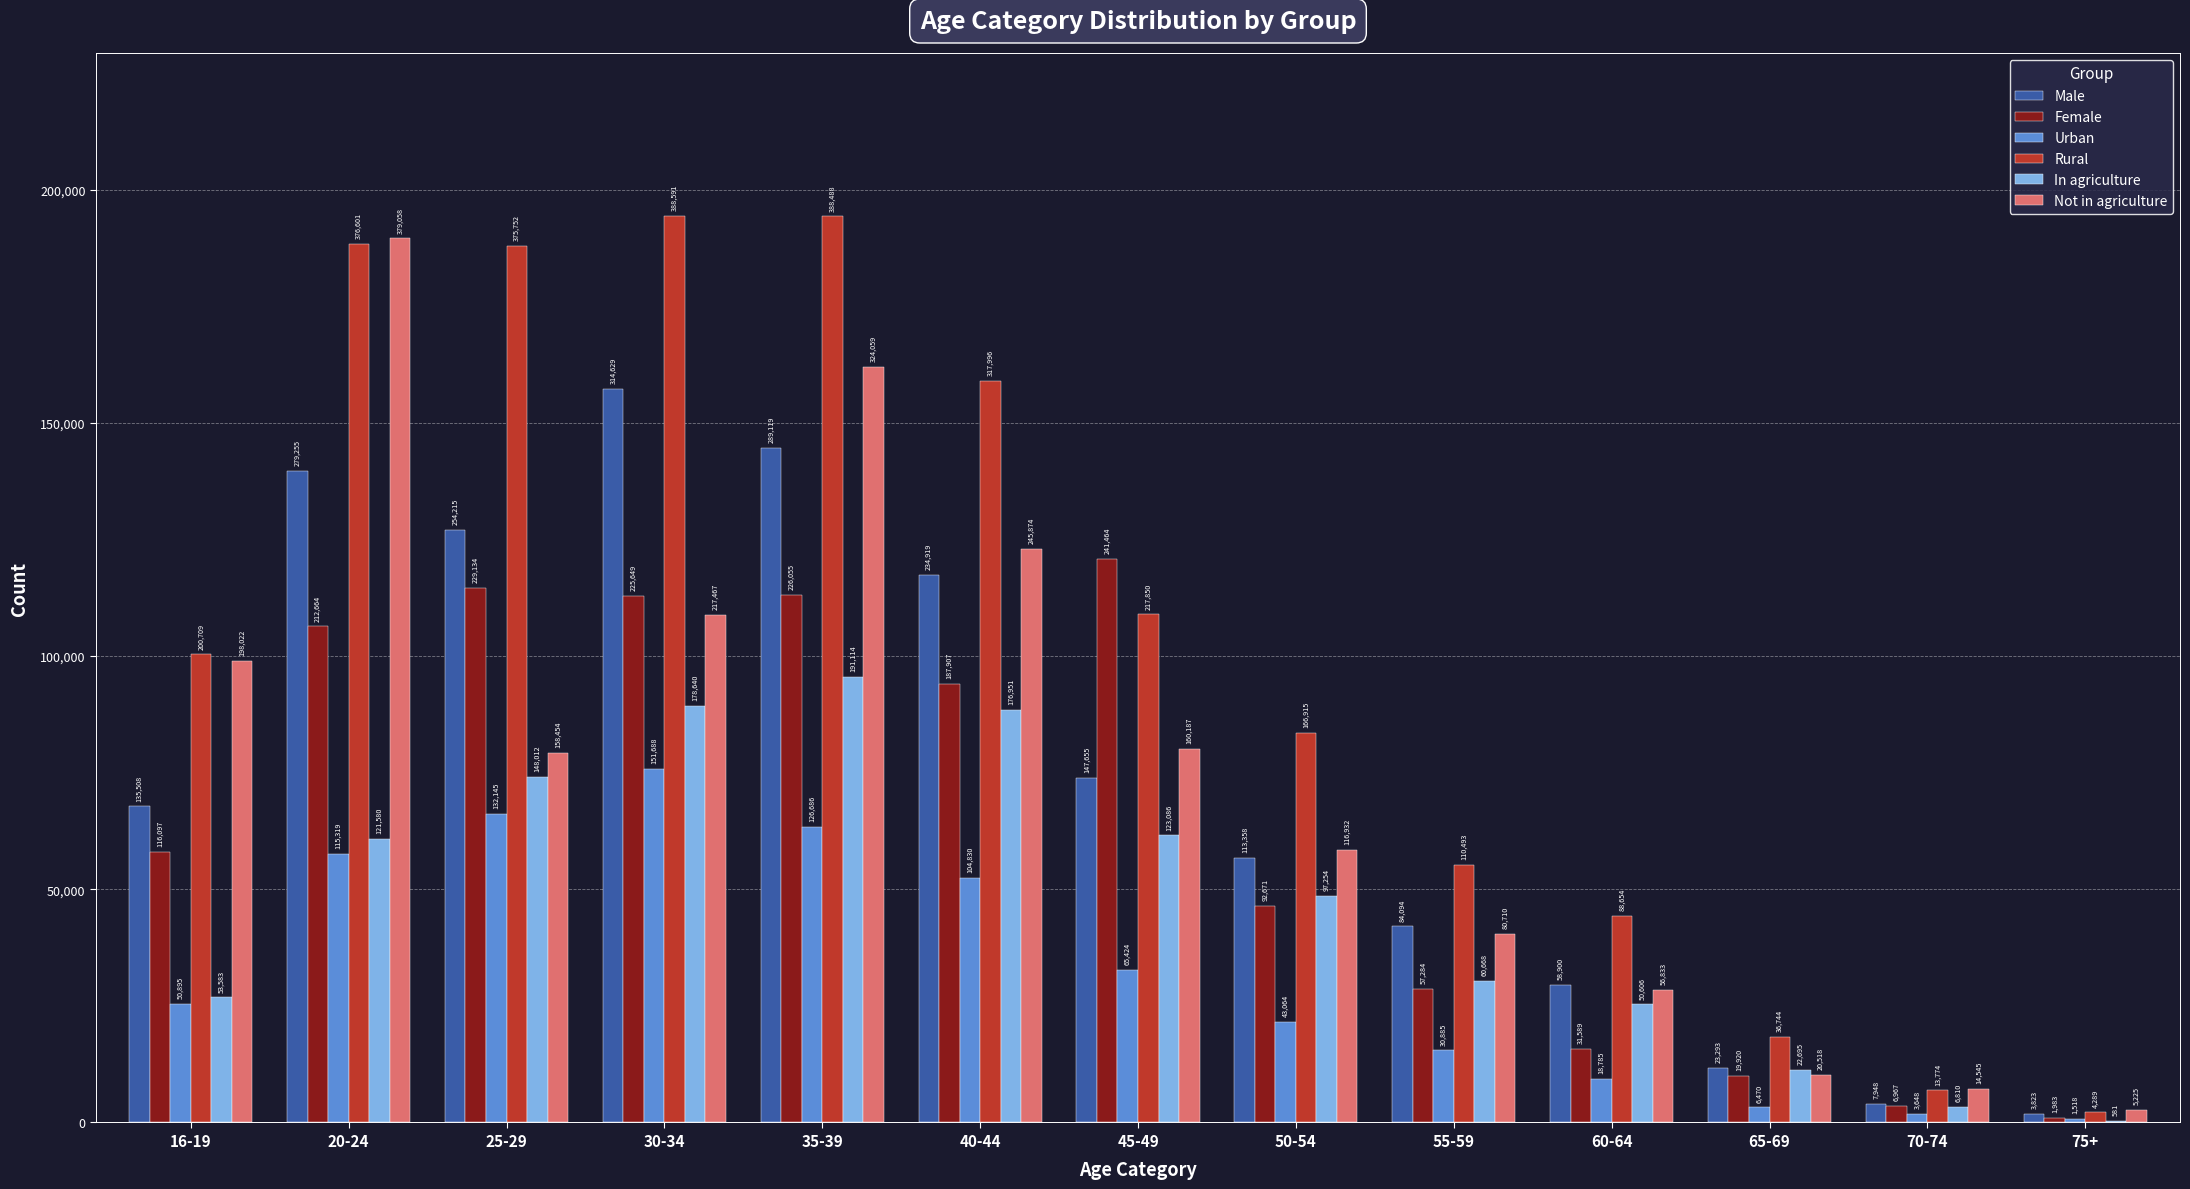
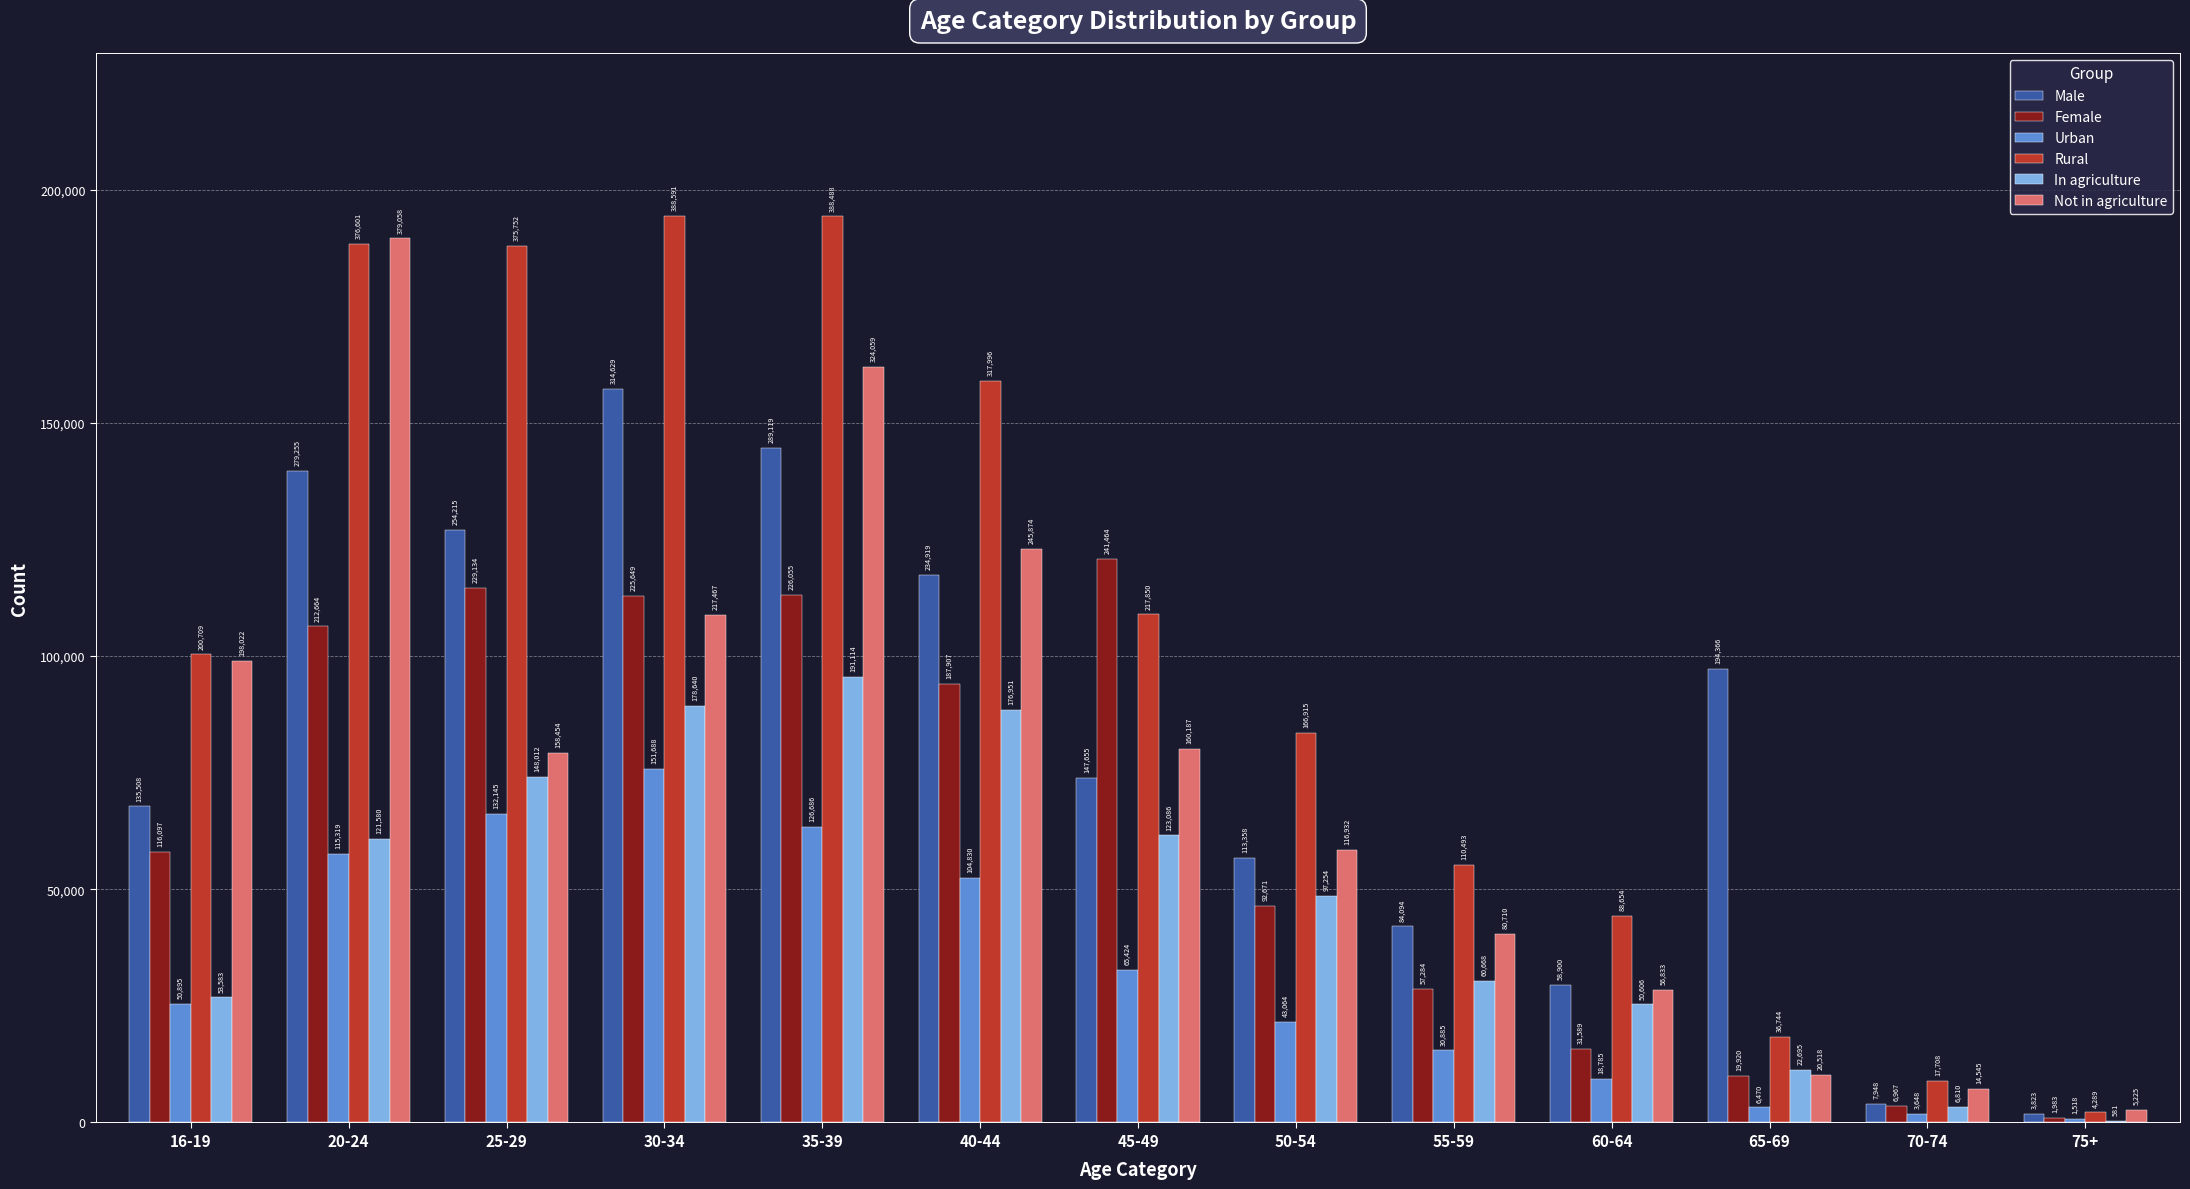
  {
    "Male": {
      "16-19": "135,508",
      "20-24": "279,255",
      "25-29": "254,215",
      "30-34": "314,629",
      "35-39": "289,119",
      "40-44": "234,919",
      "45-49": "147,655",
      "50-54": "113,358",
      "55-59": "84,094",
      "60-64": "58,900",
-     "65-69": "23,293",
+     "65-69": "194,366",
      "70-74": "7,948",
      "75+": "3,823"
    },
    "Female": {
      "16-19": "116,097",
      "20-24": "212,664",
      "25-29": "229,134",
      "30-34": "225,649",
      "35-39": "226,055",
      "40-44": "187,907",
      "45-49": "241,464",
      "50-54": "92,671",
      "55-59": "57,284",
      "60-64": "31,589",
      "65-69": "19,920",
      "70-74": "6,967",
      "75+": "1,983"
    },
    "Rural": {
      "16-19": "200,709",
      "20-24": "376,601",
      "25-29": "375,752",
      "30-34": "388,591",
      "35-39": "388,488",
      "40-44": "317,996",
      "45-49": "217,850",
      "50-54": "166,915",
      "55-59": "110,493",
      "60-64": "88,654",
      "65-69": "36,744",
-     "70-74": "13,774",
+     "70-74": "17,708",
      "75+": "4,289"
    },
    "Not in agriculture": {
      "16-19": "198,022",
      "20-24": "379,058",
      "25-29": "158,454",
      "30-34": "217,467",
      "35-39": "324,059",
      "40-44": "245,874",
      "45-49": "160,187",
      "50-54": "116,932",
      "55-59": "80,710",
      "60-64": "56,833",
      "65-69": "20,518",
      "70-74": "14,545",
      "75+": "5,225"
    }
  }
